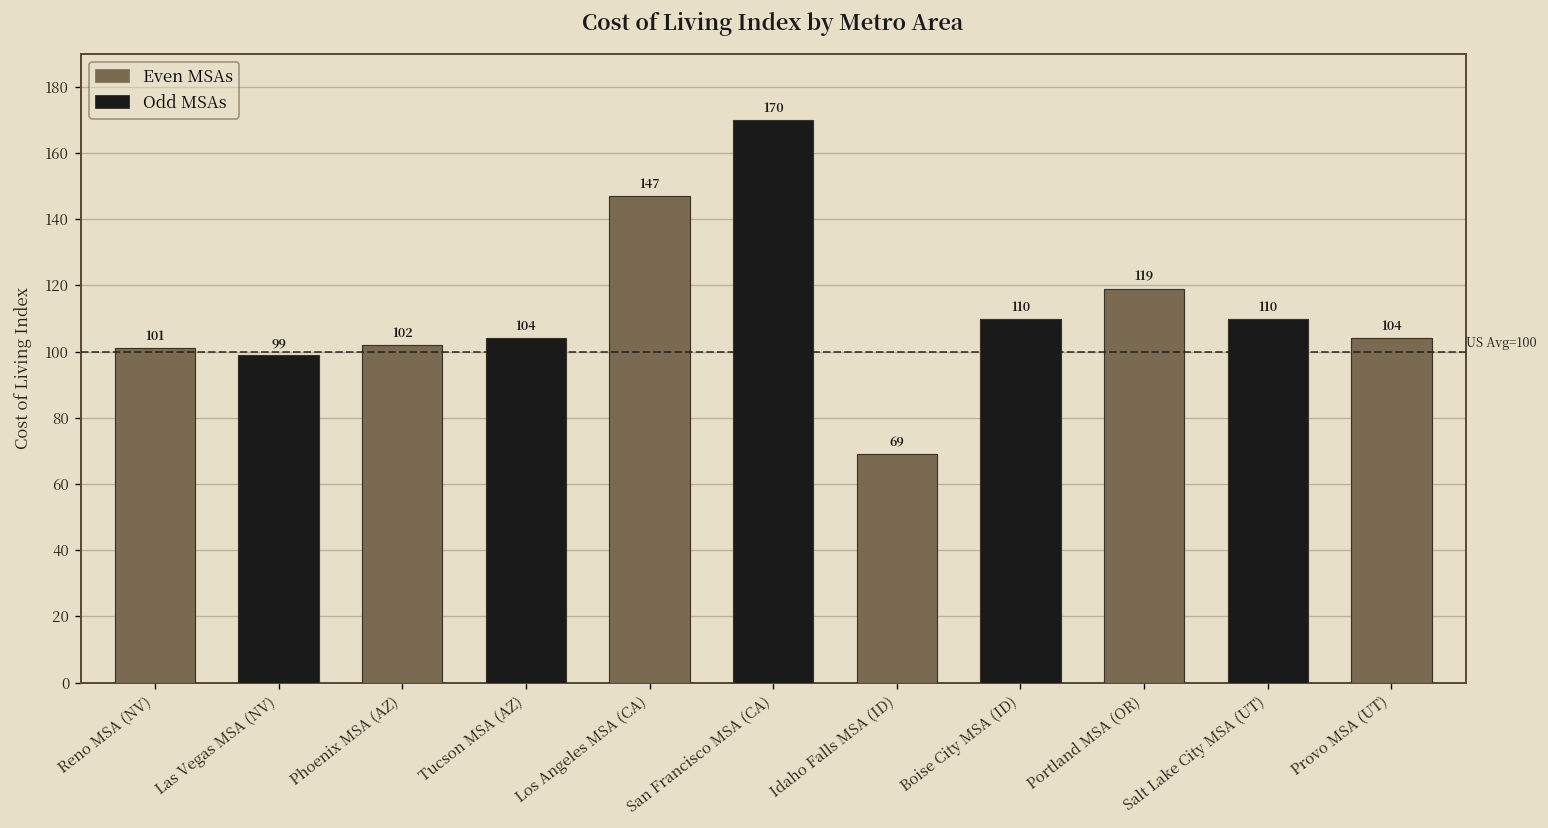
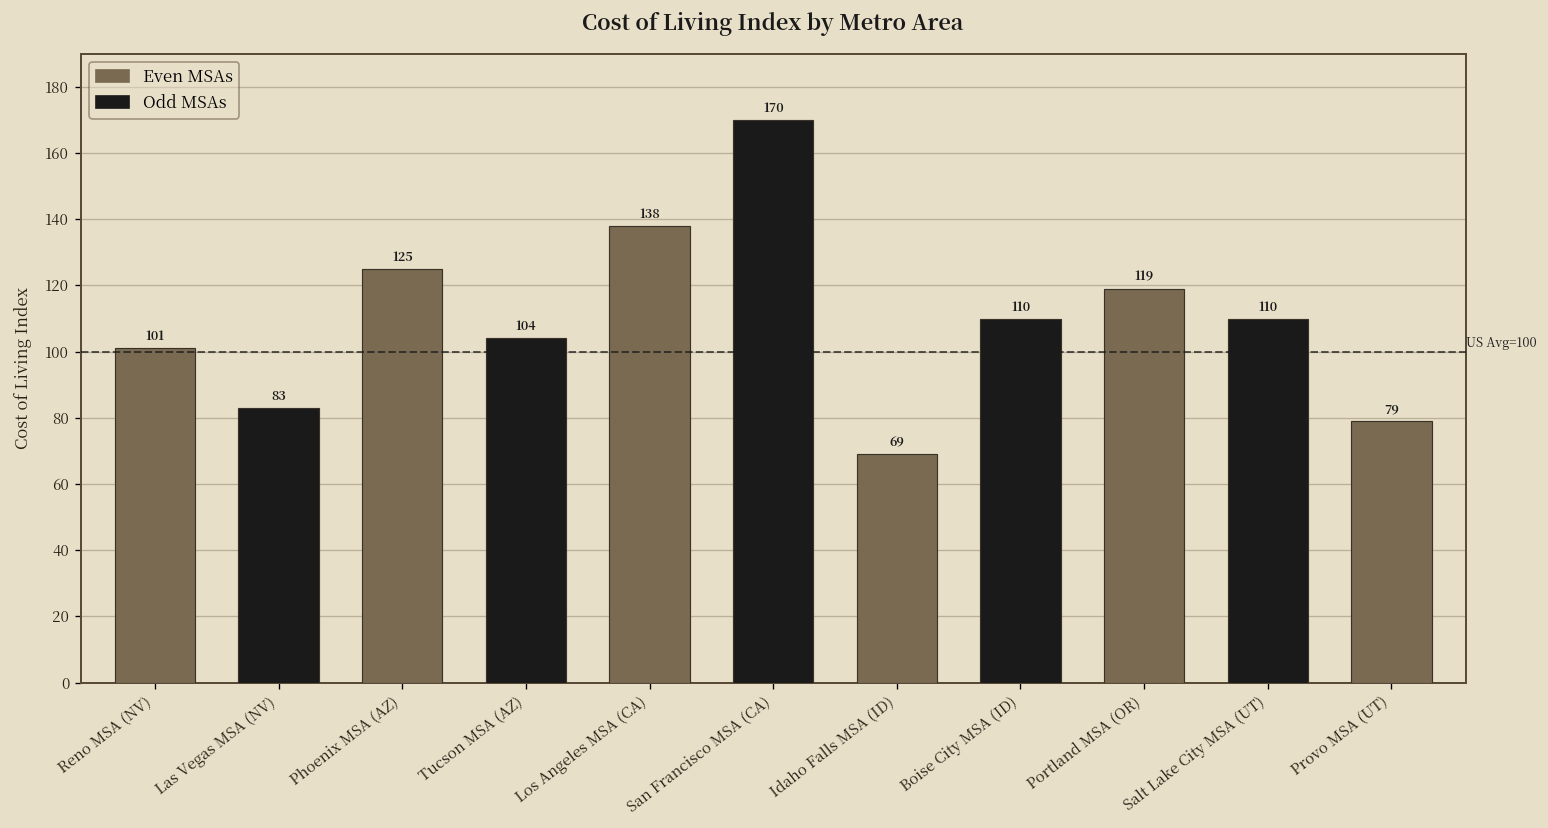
  {
    "Reno MSA (NV)": 101,
-   "Las Vegas MSA (NV)": 99,
-   "Phoenix MSA (AZ)": 102,
+   "Las Vegas MSA (NV)": 83,
+   "Phoenix MSA (AZ)": 125,
    "Tucson MSA (AZ)": 104,
-   "Los Angeles MSA (CA)": 147,
+   "Los Angeles MSA (CA)": 138,
    "San Francisco MSA (CA)": 170,
    "Idaho Falls MSA (ID)": 69,
    "Boise City MSA (ID)": 110,
    "Portland MSA (OR)": 119,
    "Salt Lake City MSA (UT)": 110,
-   "Provo MSA (UT)": 104
+   "Provo MSA (UT)": 79
  }
